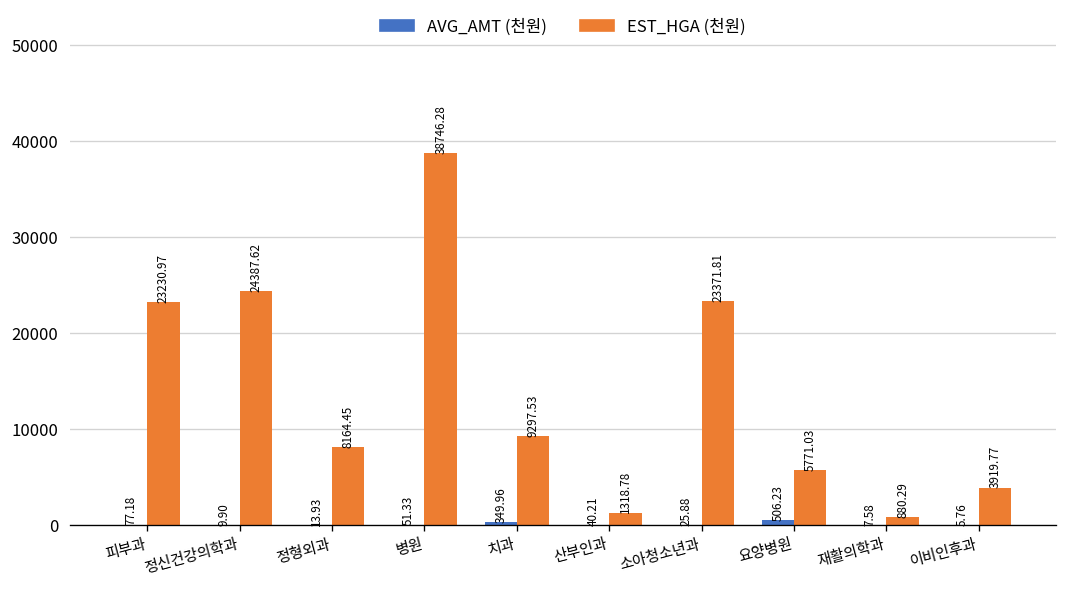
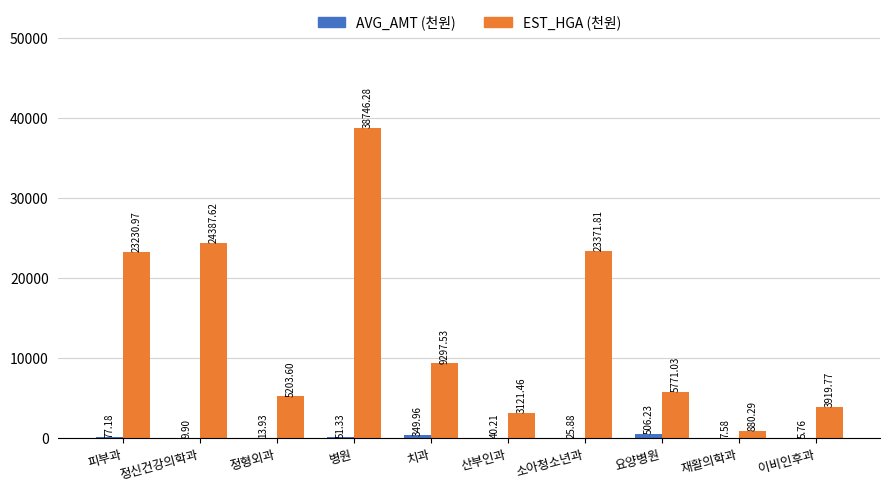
  {
    "AVG_AMT (천원)": {
      "피부과": 77.18,
      "정신건강의학과": 9.90,
      "정형외과": 13.93,
      "병원": 51.33,
      "치과": 349.96,
      "산부인과": 40.21,
      "소아청소년과": 25.88,
      "요양병원": 506.23,
      "재활의학과": 7.58,
      "이비인후과": 5.76
    },
    "EST_HGA (천원)": {
      "피부과": 23230.97,
      "정신건강의학과": 24387.62,
-     "정형외과": 8164.45,
+     "정형외과": 5203.60,
      "병원": 38746.28,
      "치과": 9297.53,
-     "산부인과": 1318.78,
+     "산부인과": 3121.46,
      "소아청소년과": 23371.81,
      "요양병원": 5771.03,
      "재활의학과": 880.29,
      "이비인후과": 3919.77
    }
  }
